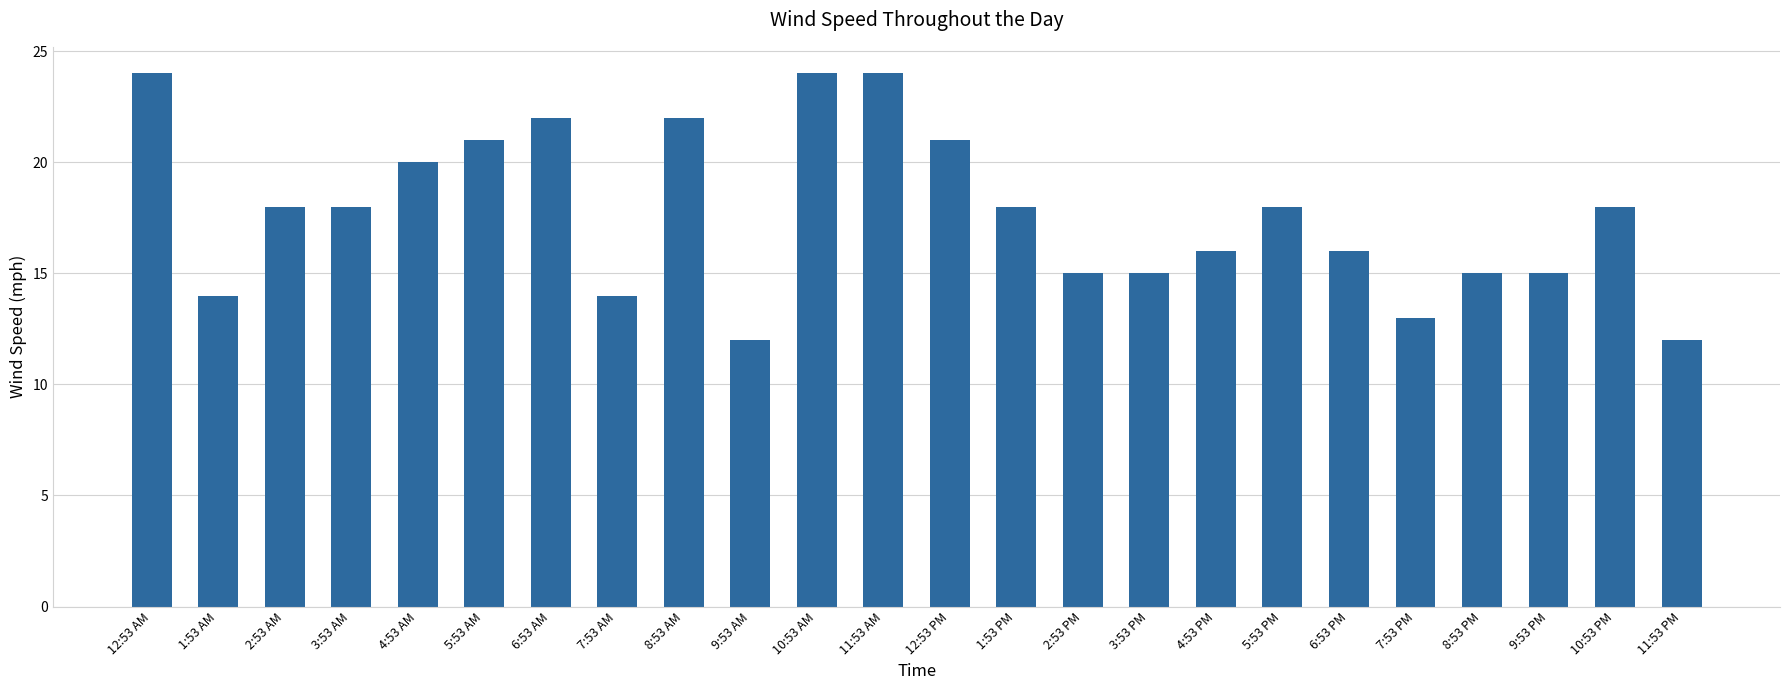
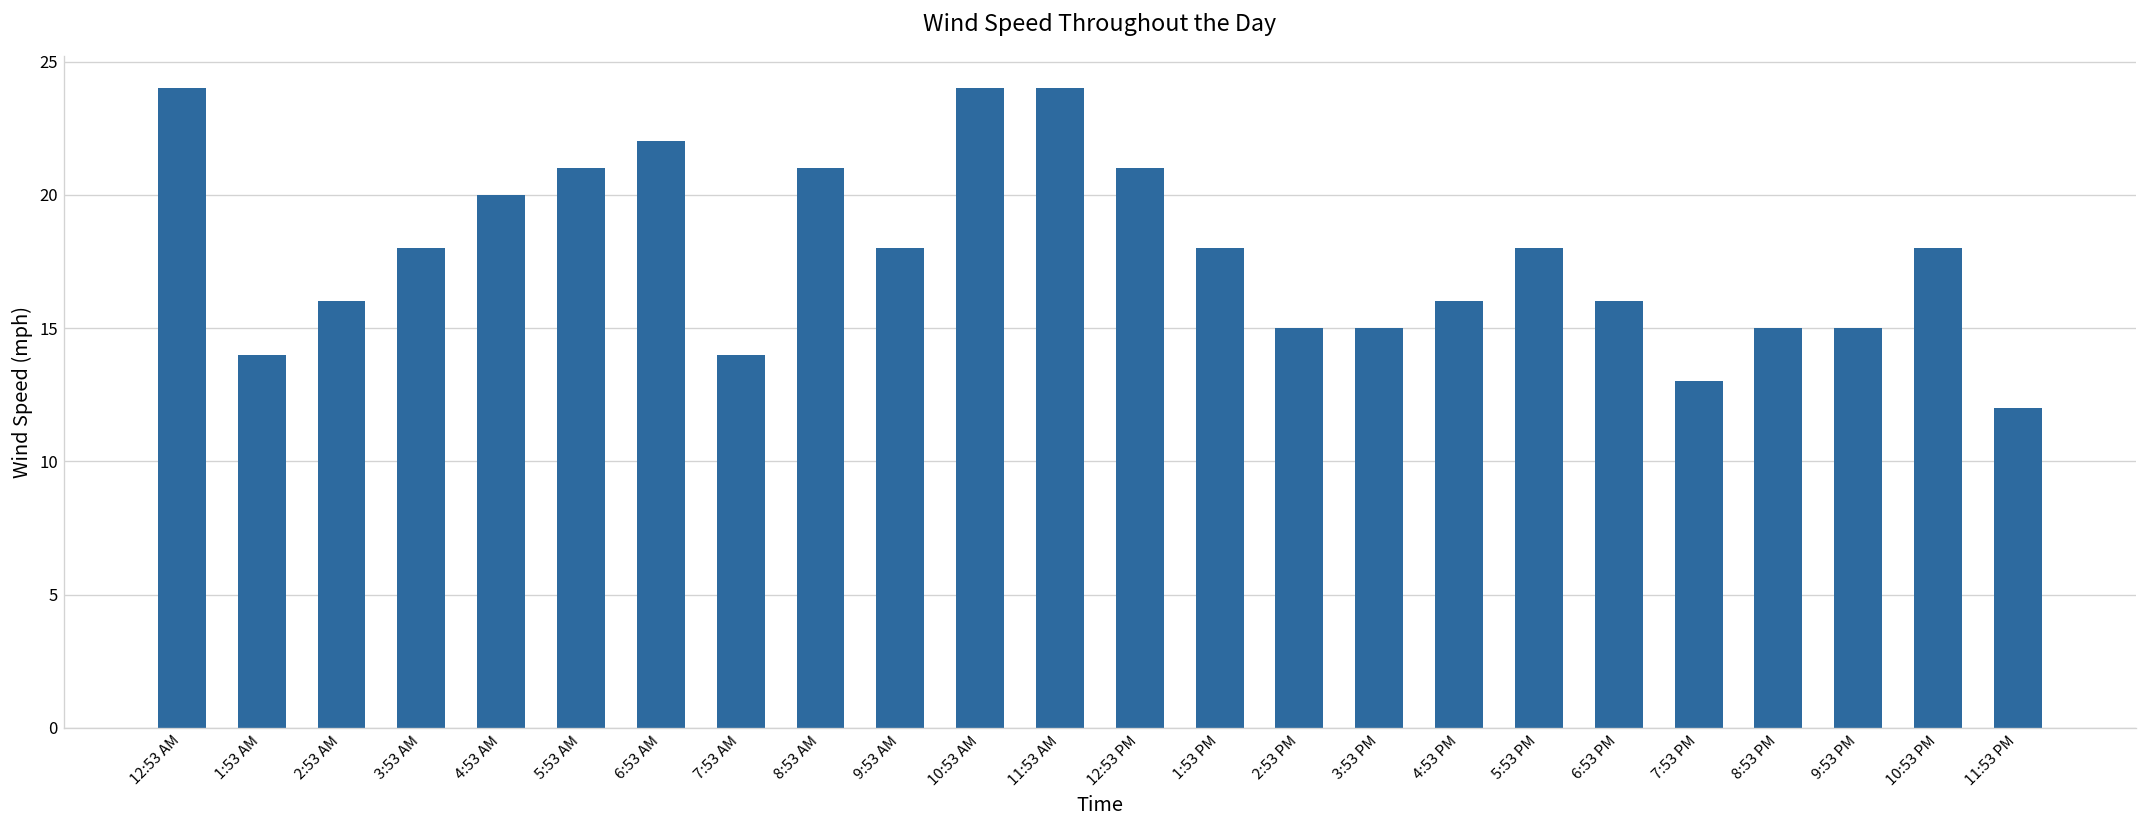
  {
    "12:53 AM": 24,
    "1:53 AM": 14,
-   "2:53 AM": 18,
+   "2:53 AM": 16,
    "3:53 AM": 18,
    "4:53 AM": 20,
    "5:53 AM": 21,
    "6:53 AM": 22,
    "7:53 AM": 14,
-   "8:53 AM": 22,
-   "9:53 AM": 12,
+   "8:53 AM": 21,
+   "9:53 AM": 18,
    "10:53 AM": 24,
    "11:53 AM": 24,
    "12:53 PM": 21,
    "1:53 PM": 18,
    "2:53 PM": 15,
    "3:53 PM": 15,
    "4:53 PM": 16,
    "5:53 PM": 18,
    "6:53 PM": 16,
    "7:53 PM": 13,
    "8:53 PM": 15,
    "9:53 PM": 15,
    "10:53 PM": 18,
    "11:53 PM": 12
  }
